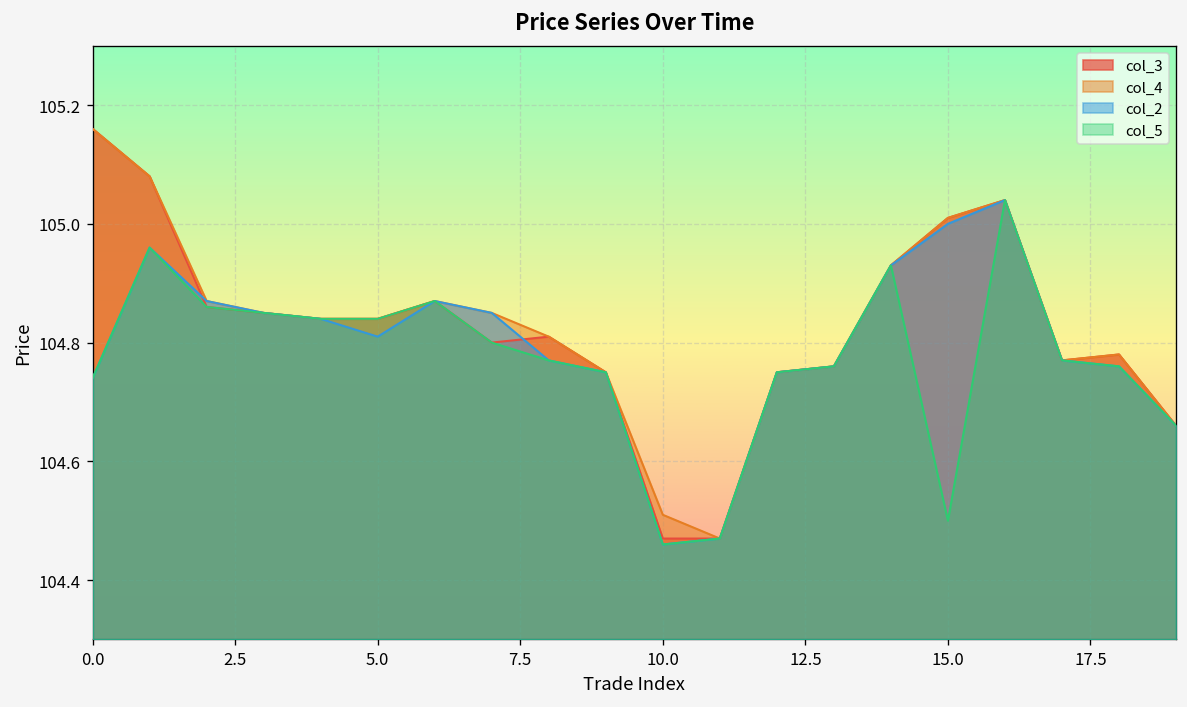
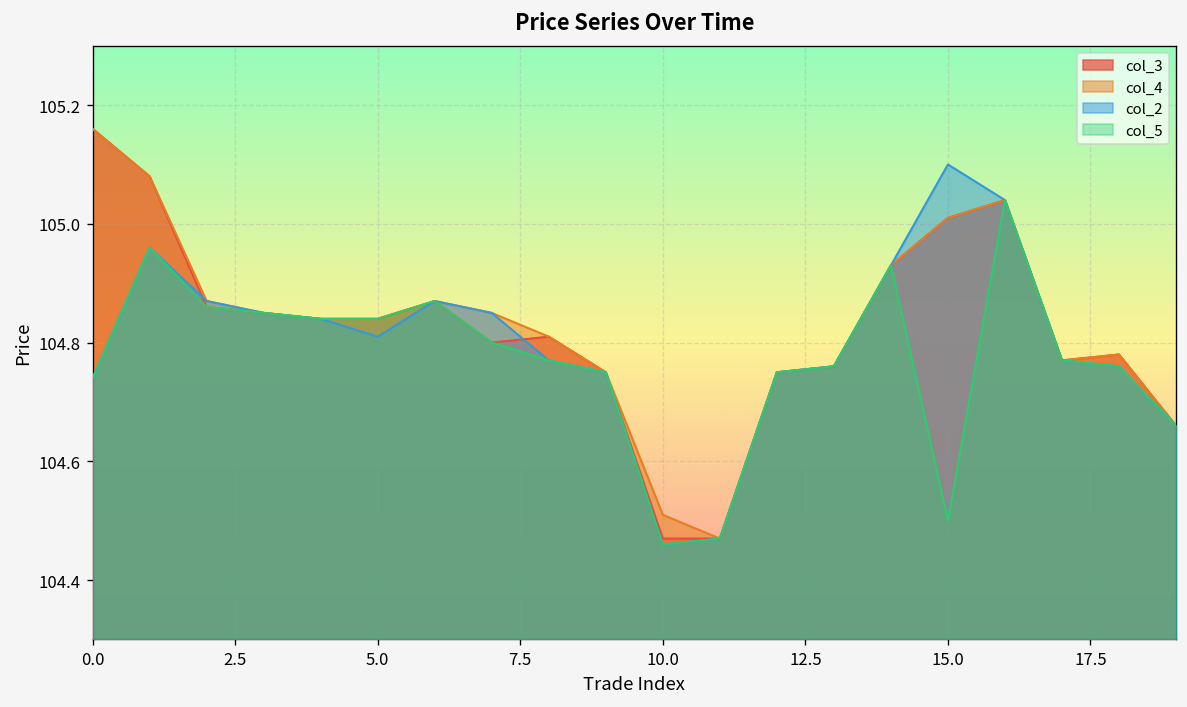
  {
    "col_2": {
      "5.0": 104.81,
-     "15.0": 105.0
+     "15.0": 105.1
    },
    "col_5": {
      "15.0": 104.5
    }
  }
